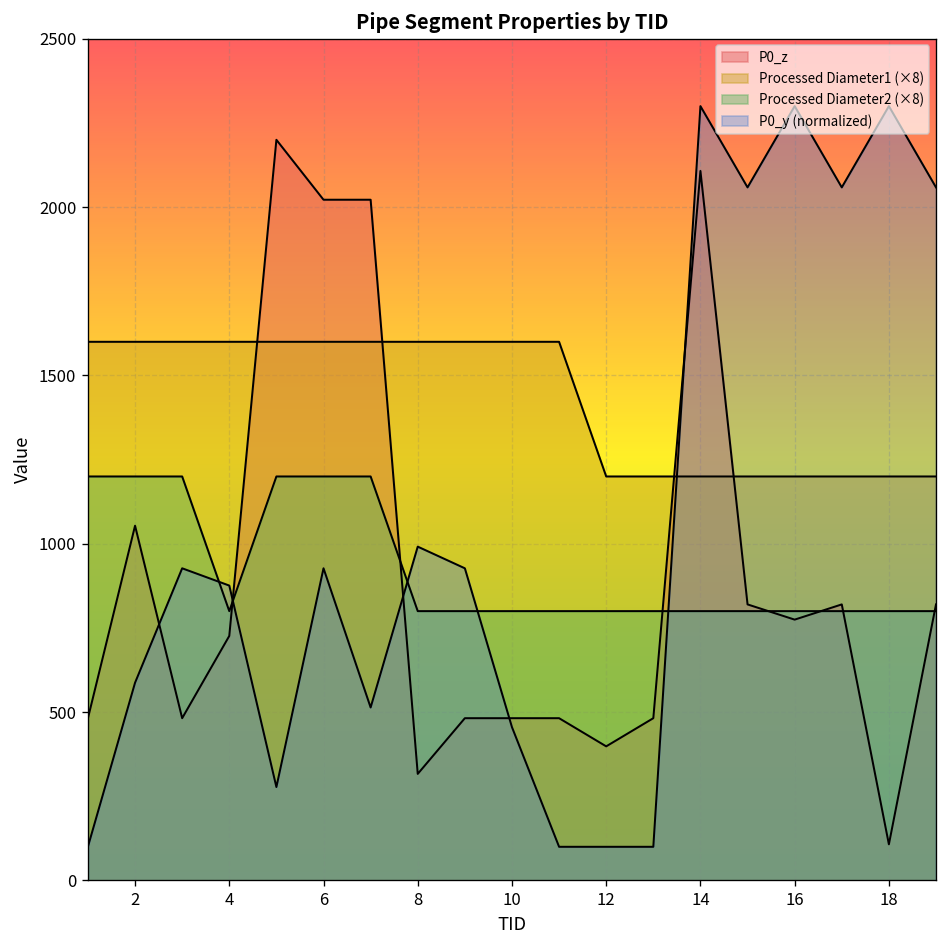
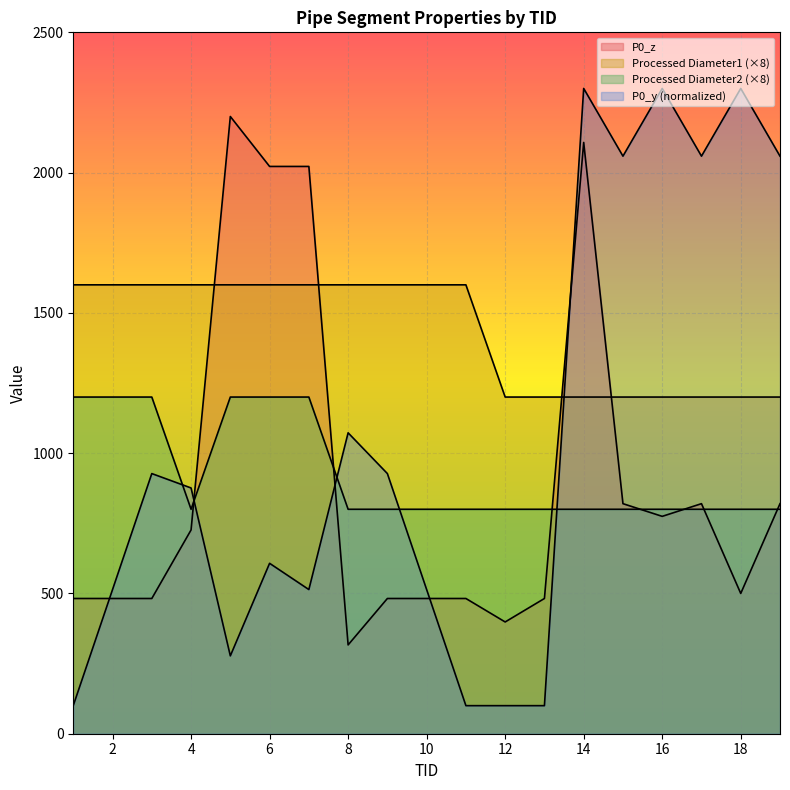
  {
    "P0_z": {
-     "2": 1050,
+     "2": 480,
      "4": 730,
      "6": 2020,
      "8": 320,
      "10": 480,
      "12": 400,
      "14": 2110,
      "16": 770,
-     "18": 110
+     "18": 500
    },
    "Processed Diameter1 (×8)": {
      "2": 1600,
      "4": 1600,
      "6": 1600,
      "8": 1600,
      "10": 1600,
      "12": 1200,
      "14": 1200,
      "16": 1200,
      "18": 1200
    },
    "Processed Diameter2 (×8)": {
      "2": 1200,
      "4": 800,
      "6": 1200,
      "8": 800,
      "10": 800,
      "12": 800,
      "14": 800,
      "16": 800,
      "18": 800
    },
    "P0_y (normalized)": {
-     "2": 590,
+     "2": 510,
      "4": 880,
-     "6": 930,
-     "8": 990,
-     "10": 460,
+     "6": 610,
+     "8": 1070,
+     "10": 510,
      "12": 100,
      "14": 2300
    }
  }
